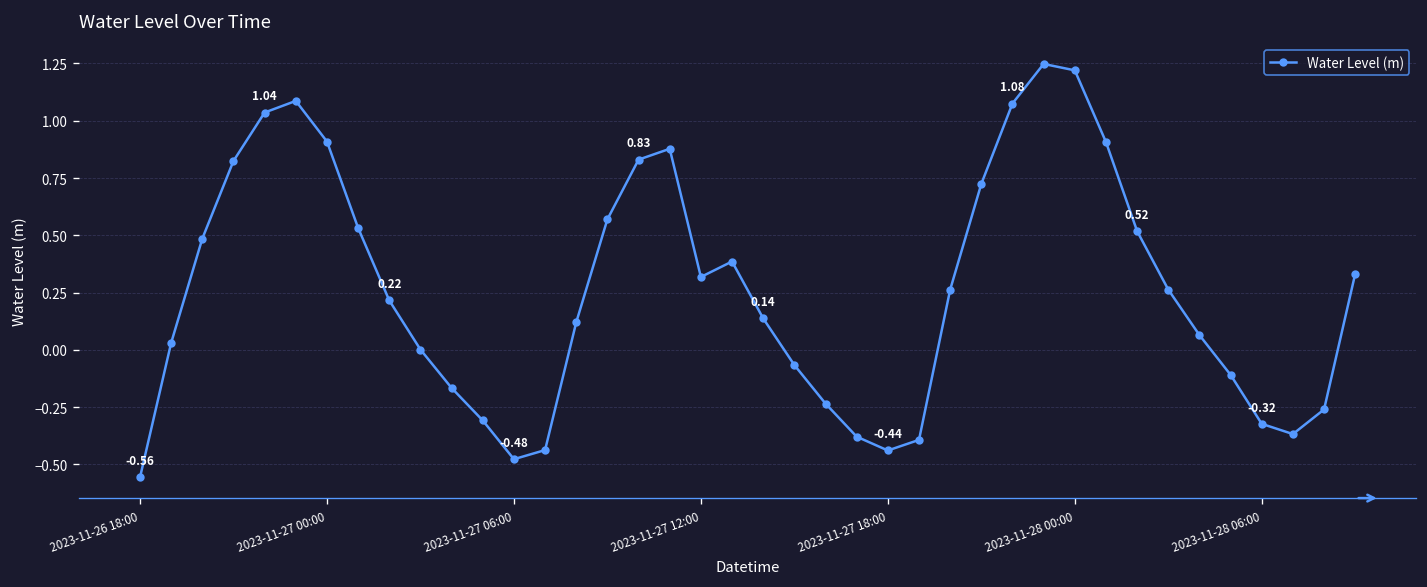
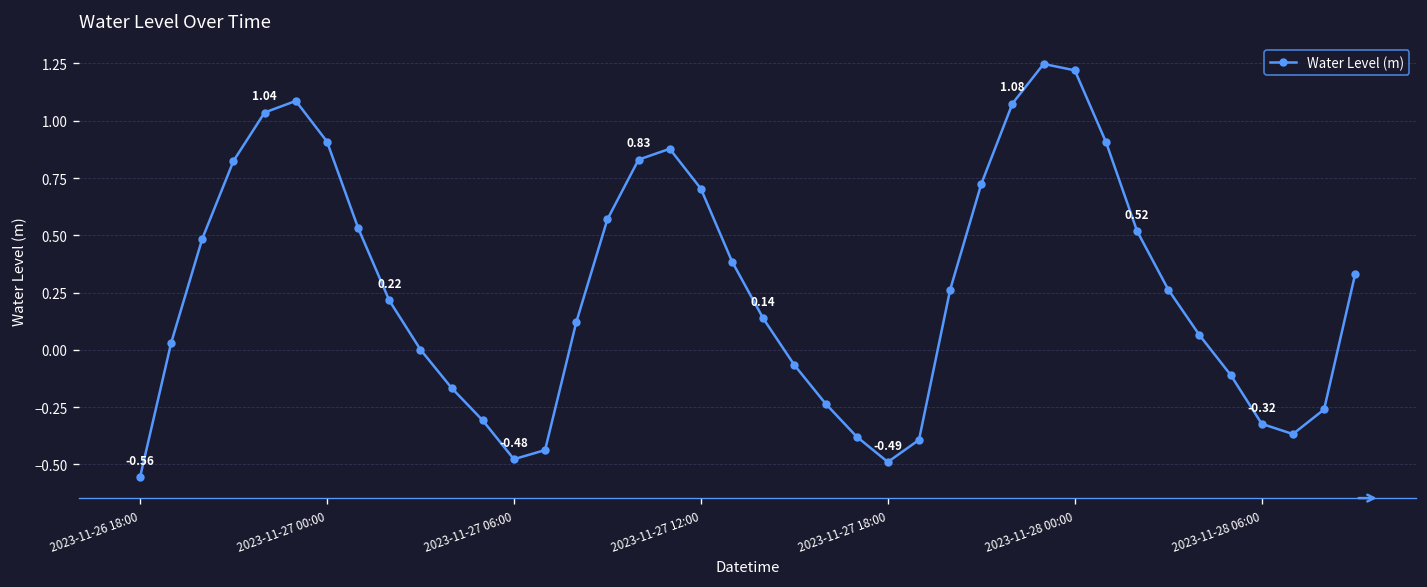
  {
    "2023-11-26 18:00": -0.56,
    "2023-11-27 06:00": -0.48,
-   "2023-11-27 12:00": 0.32,
-   "2023-11-27 18:00": -0.44,
+   "2023-11-27 12:00": 0.70,
+   "2023-11-27 18:00": -0.49,
    "2023-11-28 06:00": -0.32
  }
